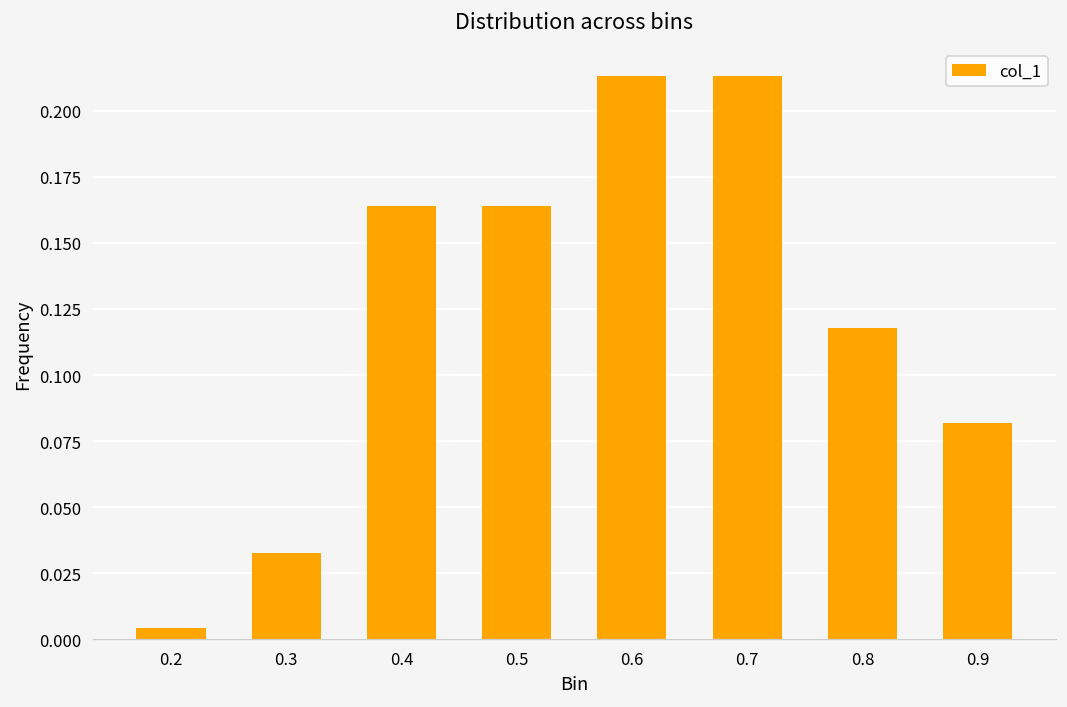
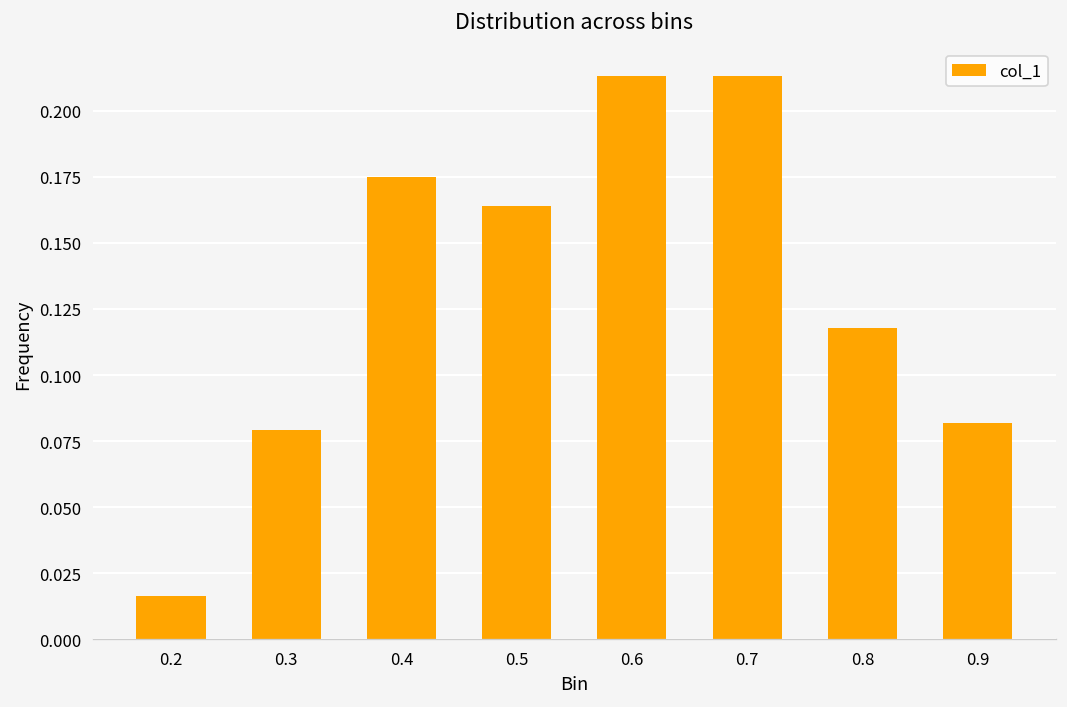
  {
-   "0.2": 0.004,
-   "0.3": 0.033,
-   "0.4": 0.164,
+   "0.2": 0.016,
+   "0.3": 0.079,
+   "0.4": 0.175,
    "0.5": 0.164,
    "0.6": 0.213,
    "0.7": 0.213,
    "0.8": 0.118,
    "0.9": 0.082
  }
